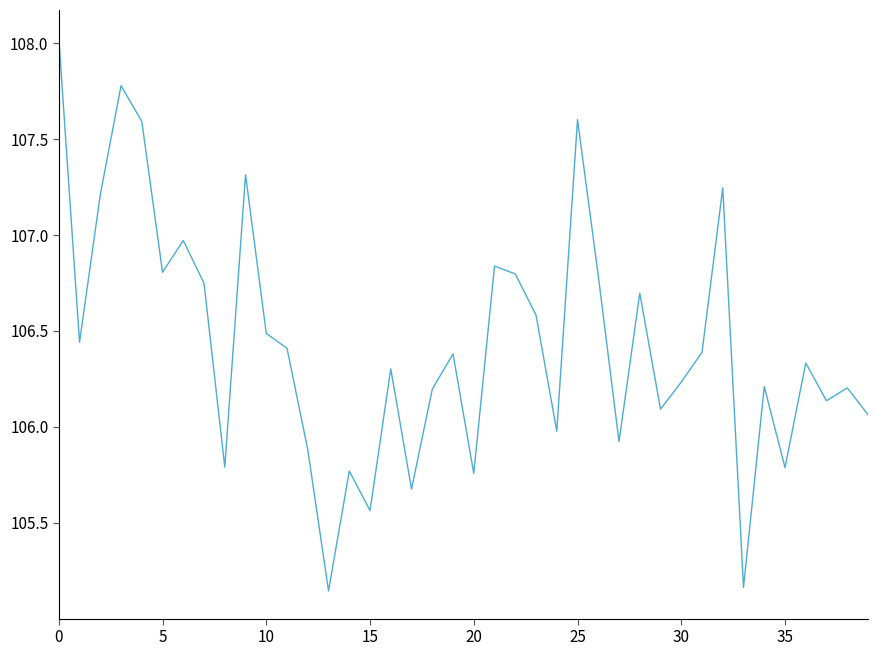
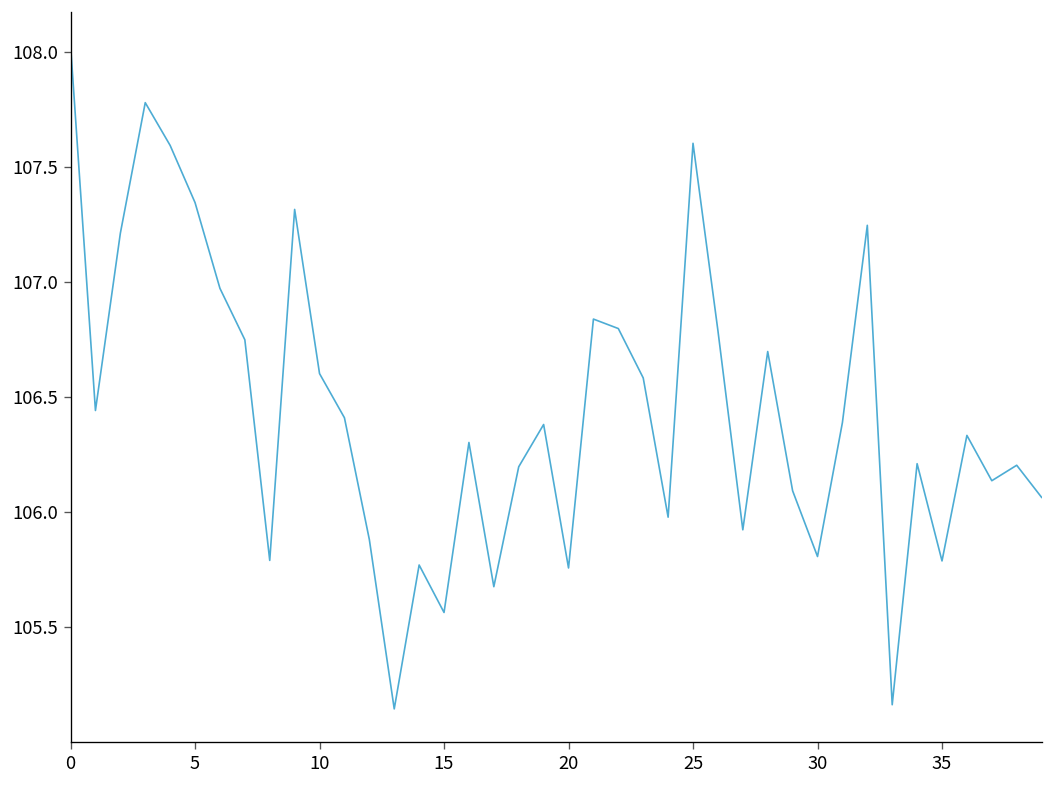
  {
    "0": 108.03,
-   "5": 106.81,
-   "10": 106.49,
+   "5": 107.34,
+   "10": 106.60,
    "15": 105.56,
    "20": 105.76,
    "25": 107.60,
-   "30": 106.23,
+   "30": 105.81,
    "35": 105.79
  }
